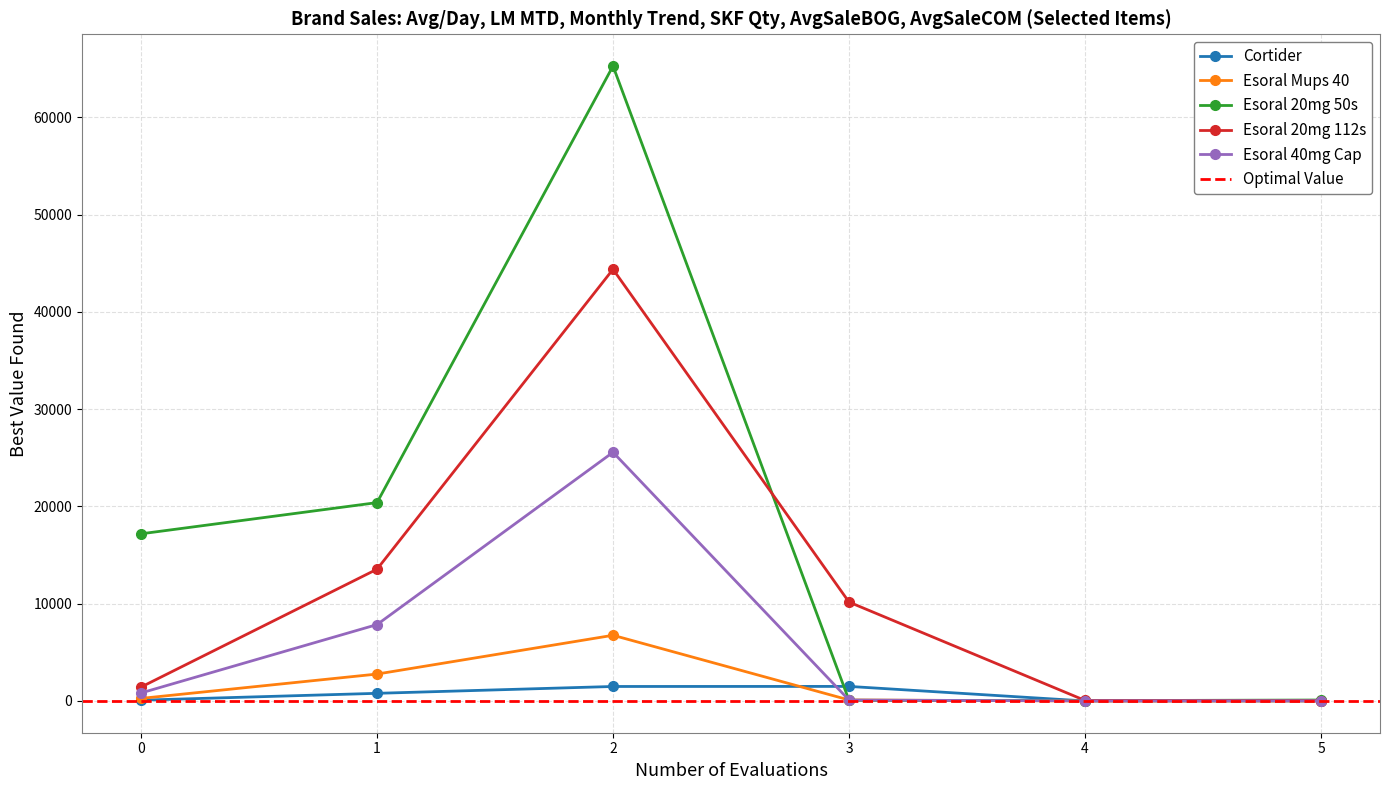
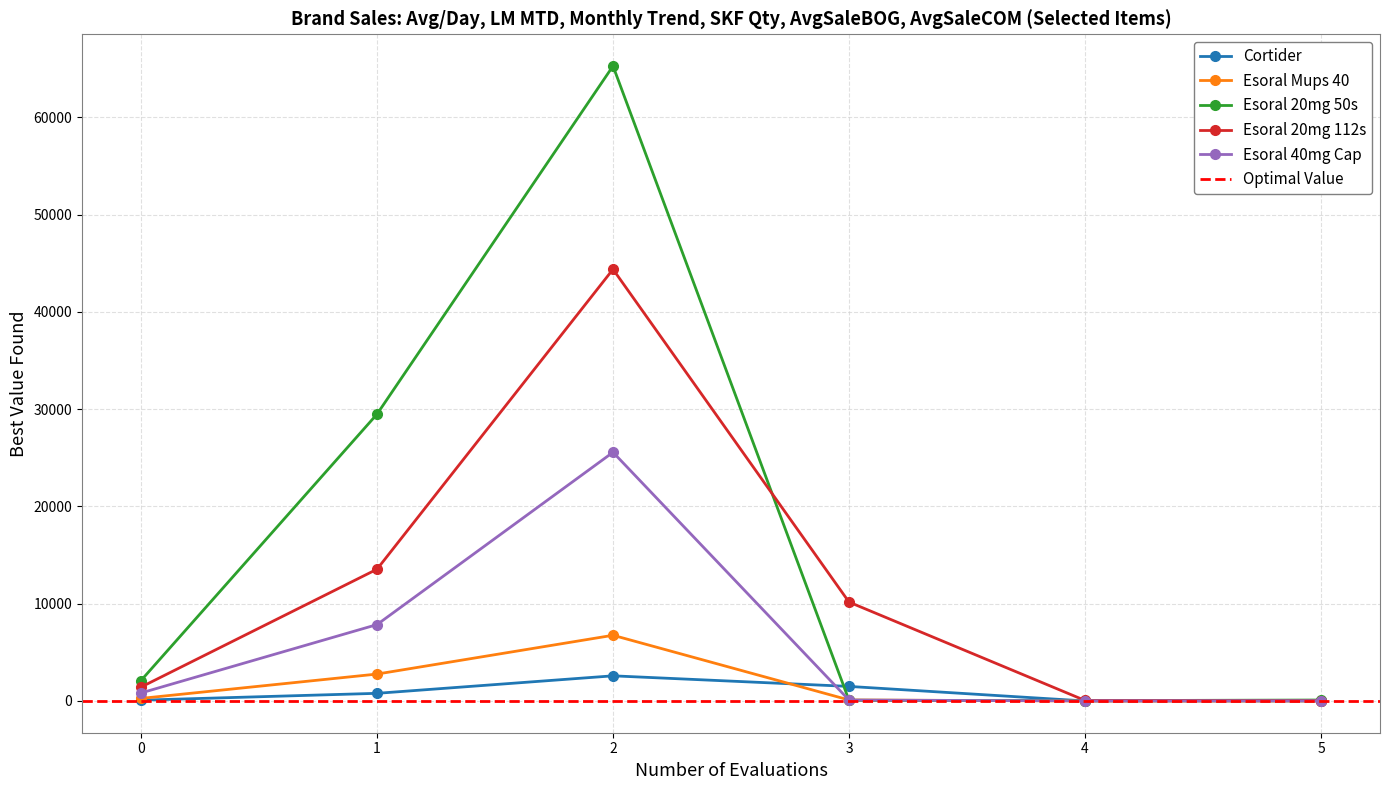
  {
    "Cortider": {
      "1": 1000,
-     "2": 1000,
+     "2": 3000,
      "3": 1000
    },
    "Esoral Mups 40": {
      "1": 3000,
      "2": 7000
    },
    "Esoral 20mg 50s": {
-     "0": 17000,
-     "1": 20000,
+     "0": 2000,
+     "1": 29000,
      "2": 65000
    },
    "Esoral 20mg 112s": {
      "0": 1000,
      "1": 14000,
      "2": 44000,
      "3": 10000
    },
    "Esoral 40mg Cap": {
      "0": 1000,
      "1": 8000,
      "2": 26000
    }
  }
